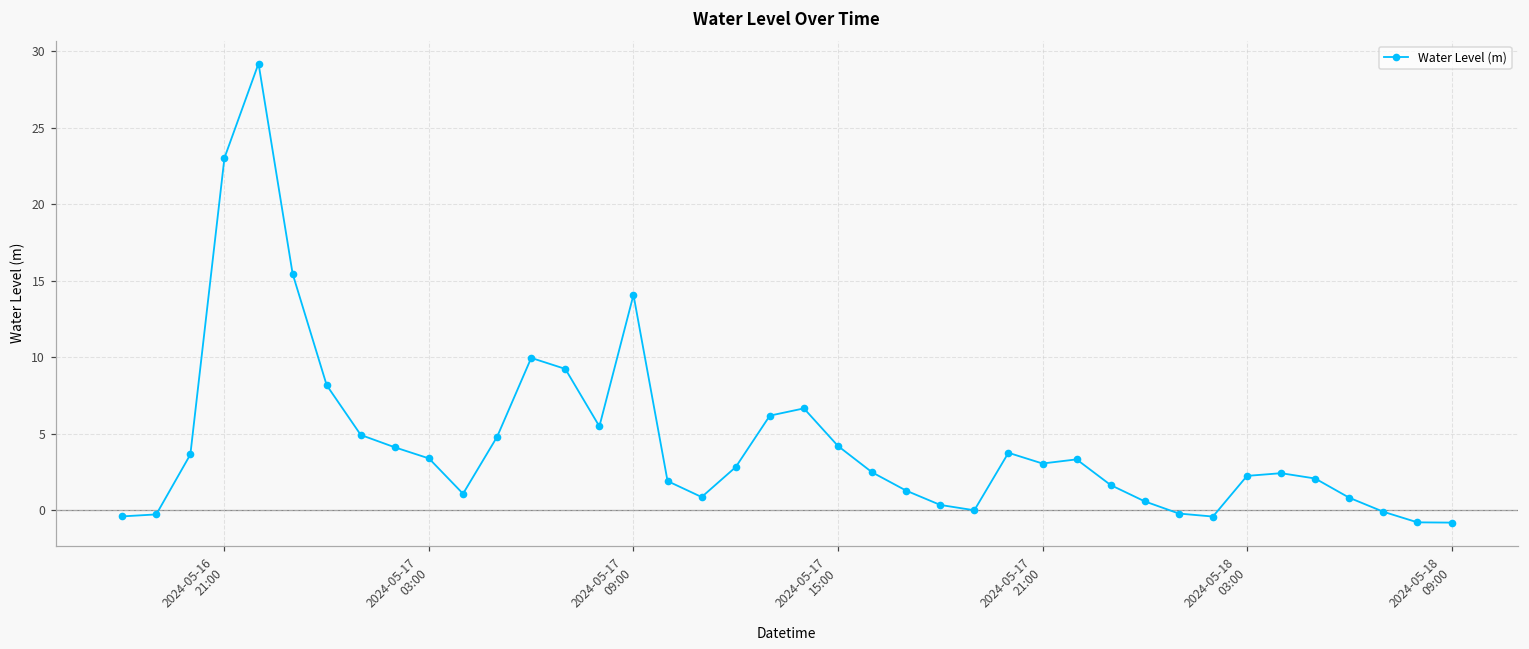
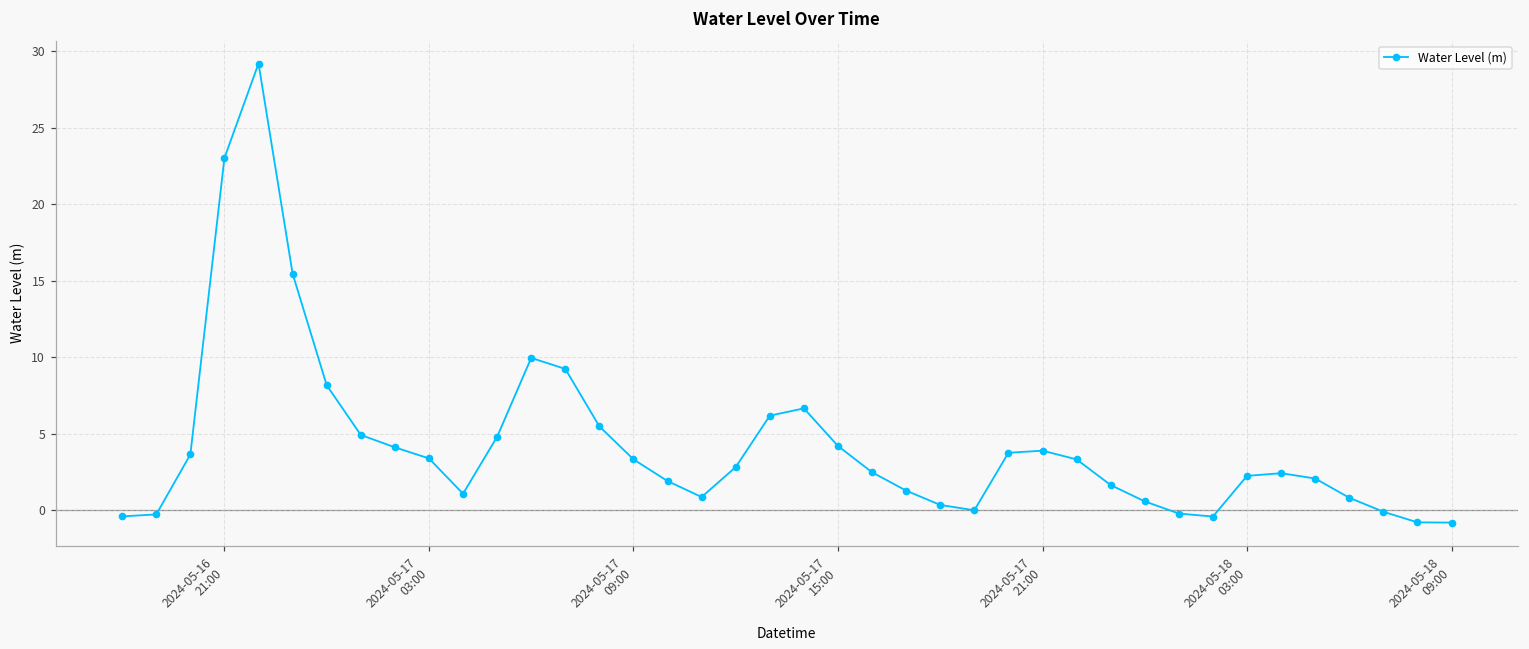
  {
    "2024-05-16 21:00": 23.0,
    "2024-05-17 03:00": 3.4,
-   "2024-05-17 09:00": 14.1,
+   "2024-05-17 09:00": 3.3,
    "2024-05-17 15:00": 4.2,
-   "2024-05-17 21:00": 3.1,
+   "2024-05-17 21:00": 3.9,
    "2024-05-18 03:00": 2.3,
    "2024-05-18 09:00": -0.8
  }
